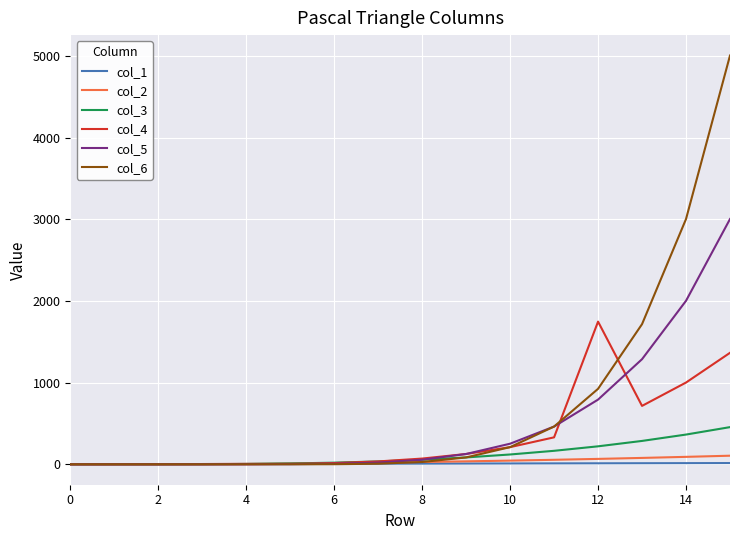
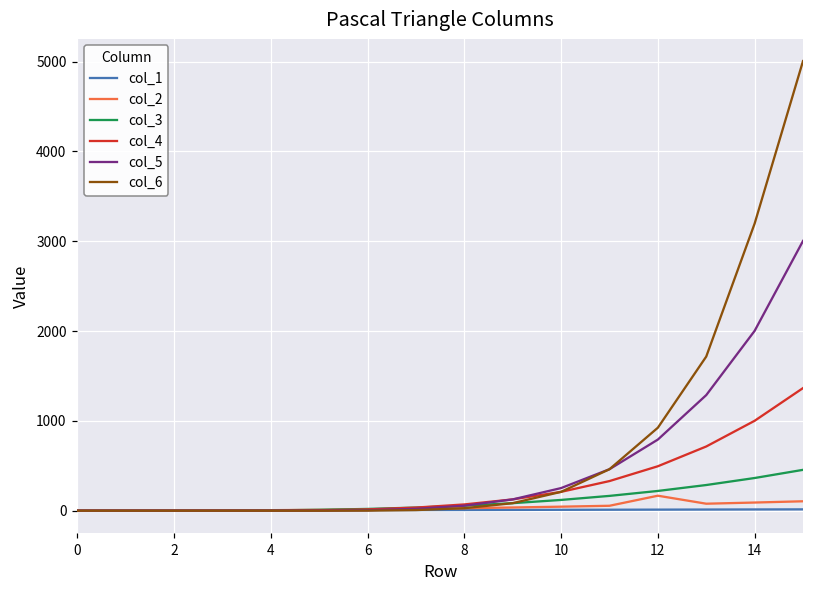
  {
    "col_1": {
      "10": 0,
      "12": 0,
      "14": 0
    },
    "col_2": {
      "10": 0,
-     "12": 100,
+     "12": 200,
      "14": 100
    },
    "col_3": {
      "10": 100,
      "12": 200,
      "14": 400
    },
    "col_4": {
-     "12": 1700,
+     "12": 500,
      "14": 1000
    },
    "col_5": {
      "10": 300,
      "12": 800,
      "14": 2000
    },
    "col_6": {
      "12": 900,
-     "14": 3000
+     "14": 3200
    }
  }
